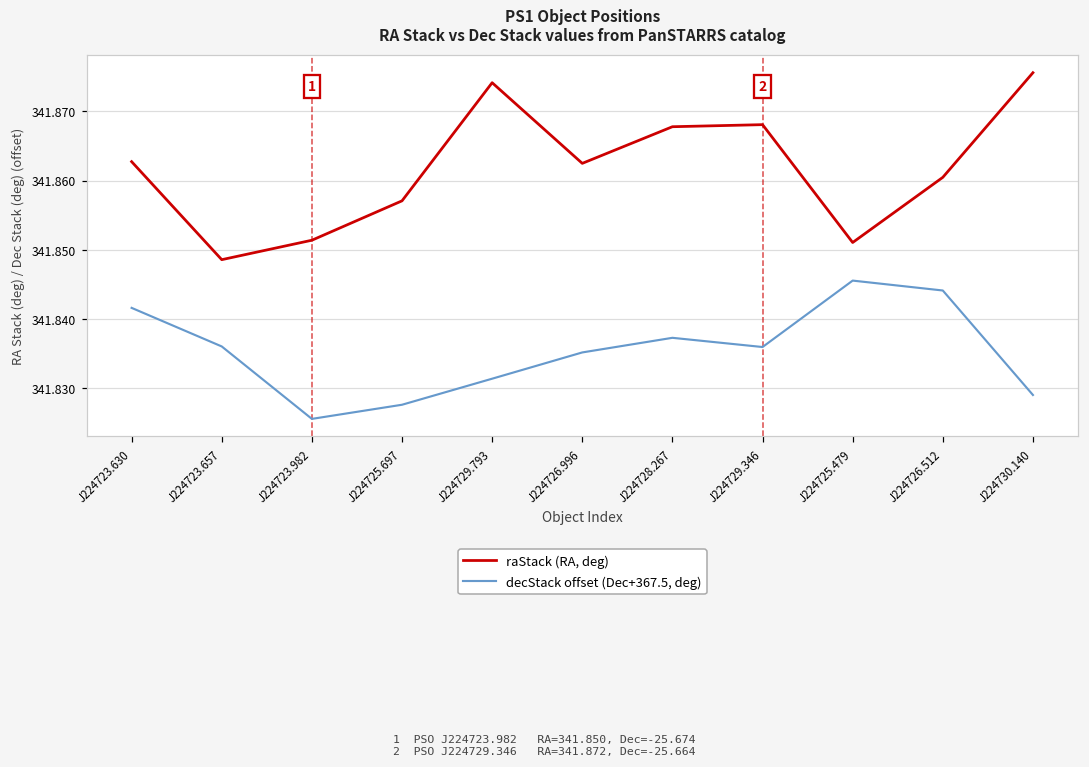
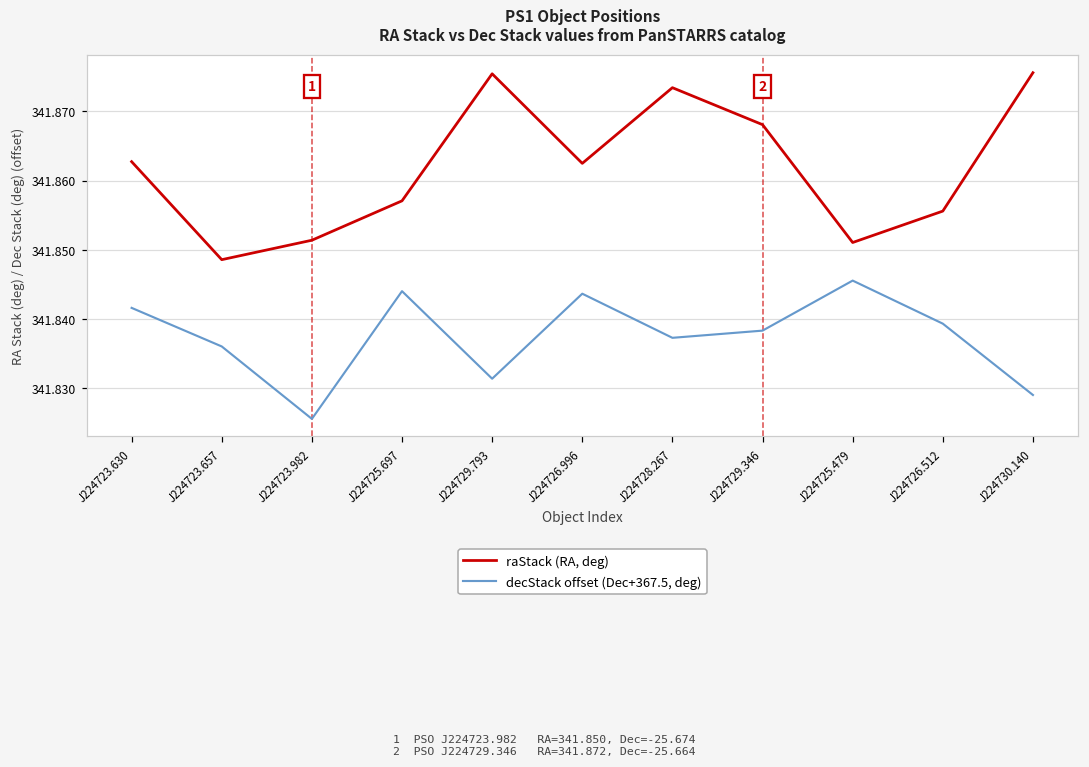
  {
    "raStack (RA, deg)": {
      "J224723.630": 341.863,
      "J224723.657": 341.849,
      "J224723.982": 341.851,
      "J224725.697": 341.857,
-     "J224729.793": 341.874,
+     "J224729.793": 341.875,
      "J224726.996": 341.862,
-     "J224728.267": 341.868,
+     "J224728.267": 341.873,
      "J224729.346": 341.868,
      "J224725.479": 341.851,
-     "J224726.512": 341.860,
+     "J224726.512": 341.856,
      "J224730.140": 341.876
    },
    "decStack offset (Dec+367.5, deg)": {
      "J224723.630": 341.842,
      "J224723.657": 341.836,
      "J224723.982": 341.826,
-     "J224725.697": 341.828,
+     "J224725.697": 341.844,
      "J224729.793": 341.831,
-     "J224726.996": 341.835,
+     "J224726.996": 341.844,
      "J224728.267": 341.837,
-     "J224729.346": 341.836,
+     "J224729.346": 341.838,
      "J224725.479": 341.846,
-     "J224726.512": 341.844,
+     "J224726.512": 341.839,
      "J224730.140": 341.829
    }
  }
